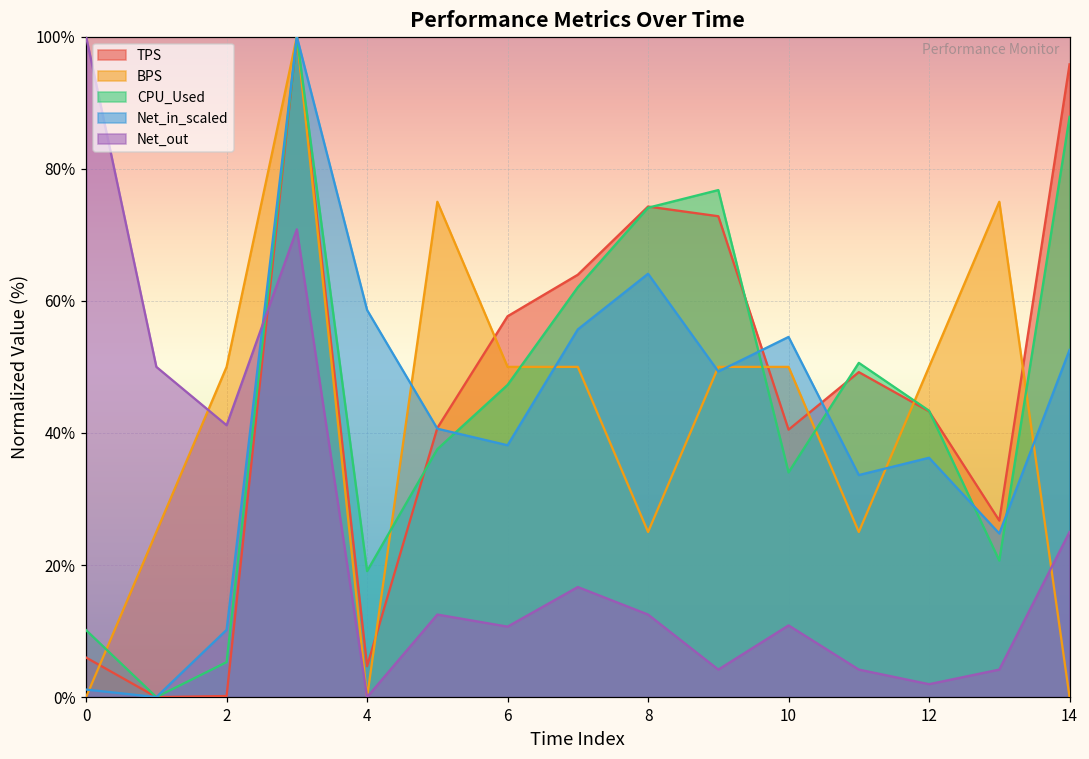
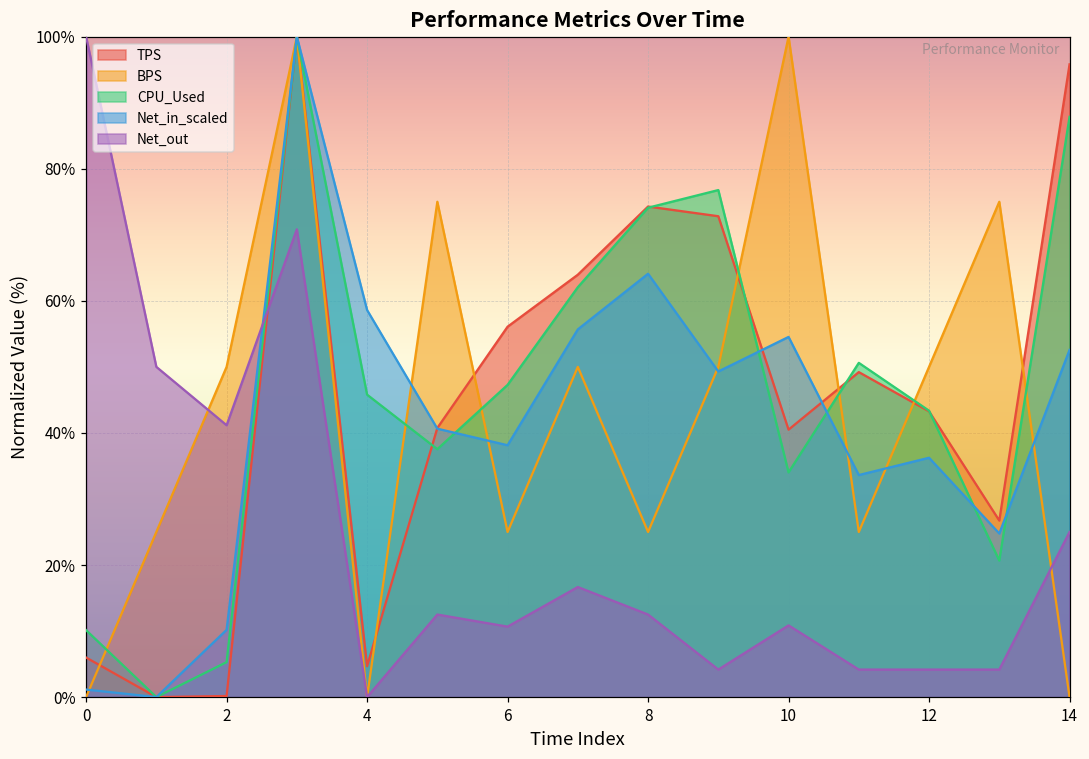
  {
    "TPS": {
      "0": "6%",
      "2": "0%",
      "4": "5%",
-     "6": "58%",
+     "6": "56%",
      "10": "40%",
      "14": "96%"
    },
    "BPS": {
      "0": "0%",
      "2": "50%",
-     "6": "50%",
+     "6": "25%",
      "8": "25%",
-     "10": "50%",
+     "10": "100%",
      "12": "50%",
      "14": "0%"
    },
    "CPU_Used": {
      "0": "10%",
      "2": "5%",
-     "4": "19%",
+     "4": "46%",
      "6": "47%",
      "10": "34%",
      "14": "88%"
    },
    "Net_in_scaled": {
      "0": "1%",
      "2": "10%",
      "4": "59%",
      "6": "38%",
      "8": "64%",
      "10": "55%",
      "12": "36%",
      "14": "53%"
    },
    "Net_out": {
      "0": "100%",
      "2": "41%",
      "6": "11%",
      "8": "13%",
      "10": "11%",
-     "12": "2%",
+     "12": "4%",
      "14": "25%"
    }
  }
